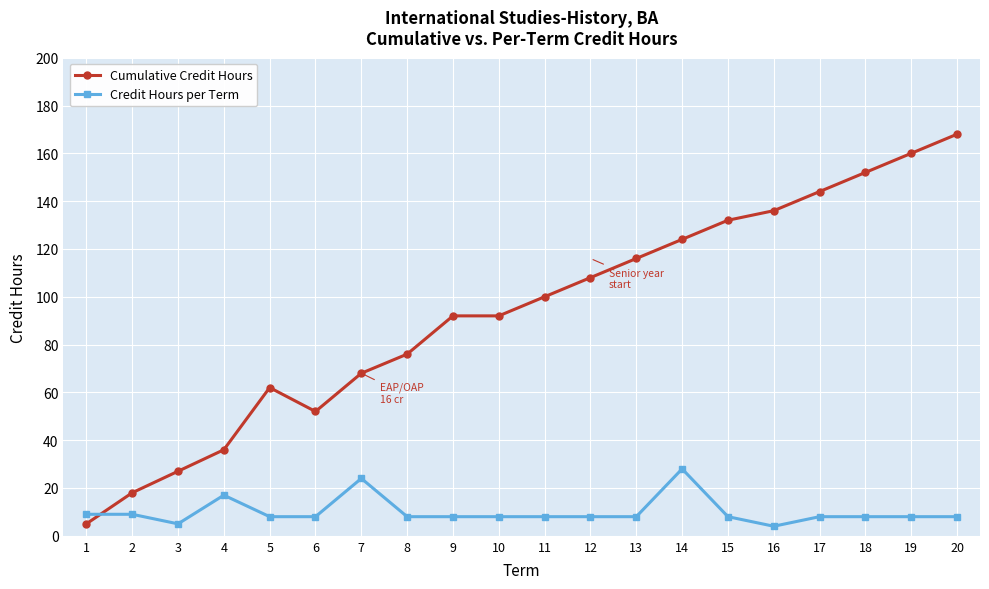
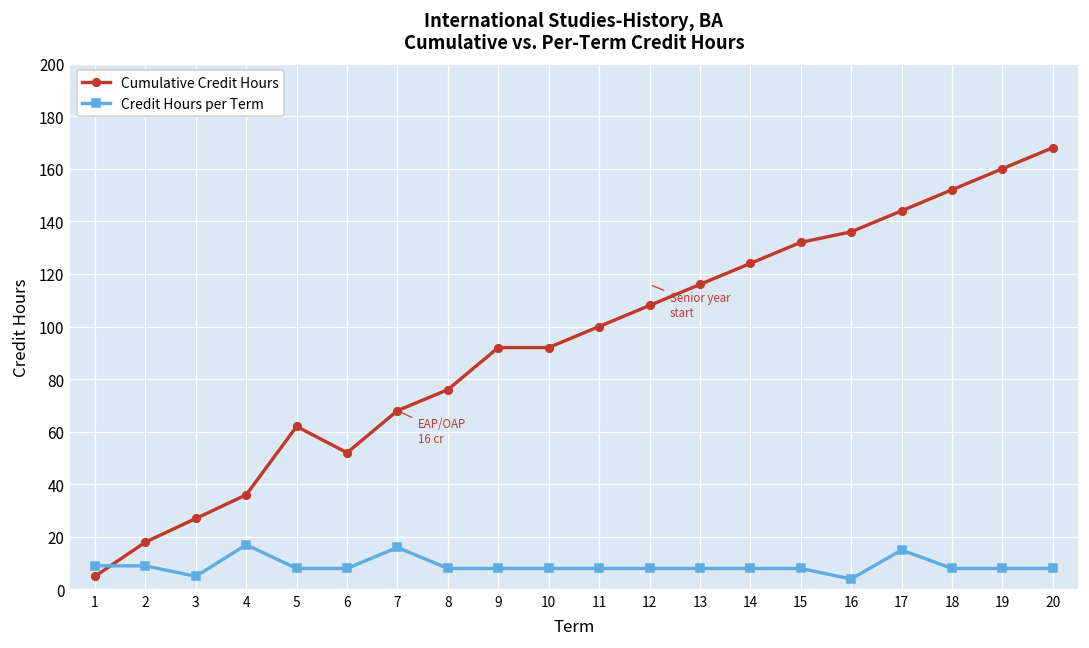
  {
    "Cumulative Credit Hours": {
      "1": 5,
      "2": 18,
      "3": 27,
      "4": 36,
      "5": 62,
      "6": 52,
      "8": 76,
      "9": 92,
      "10": 92,
      "11": 100,
      "12": 108,
      "13": 116,
      "14": 124,
      "15": 132,
      "16": 136,
      "17": 144,
      "18": 152,
      "19": 160,
      "20": 168
    },
    "Credit Hours per Term": {
      "1": 9,
      "2": 9,
      "3": 5,
      "4": 17,
      "5": 8,
      "6": 8,
-     "7": 24,
+     "7": 16,
      "8": 8,
      "9": 8,
      "10": 8,
      "11": 8,
      "12": 8,
      "13": 8,
-     "14": 28,
+     "14": 8,
      "15": 8,
      "16": 4,
-     "17": 8,
+     "17": 15,
      "18": 8,
      "19": 8,
      "20": 8
    }
  }
